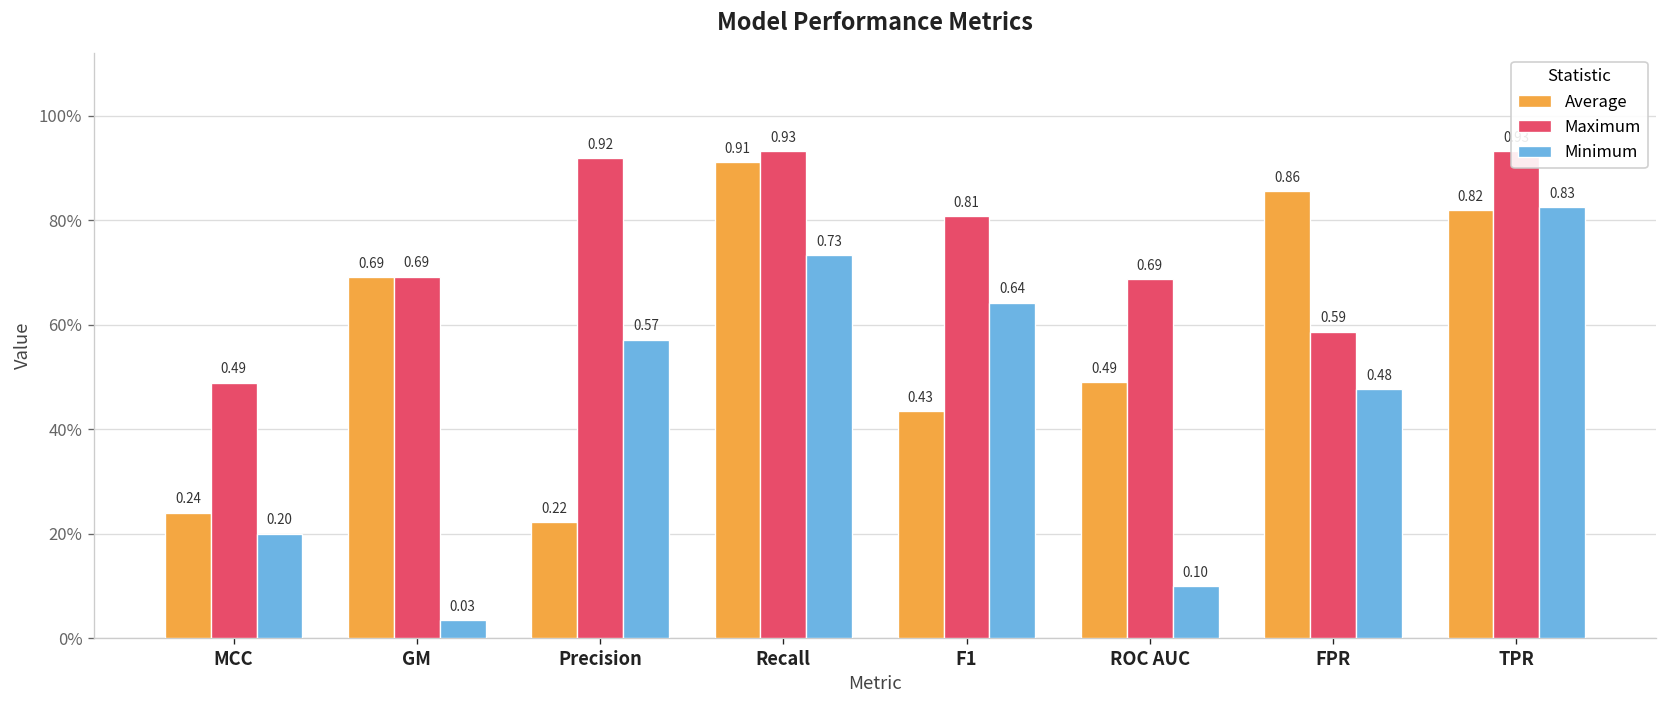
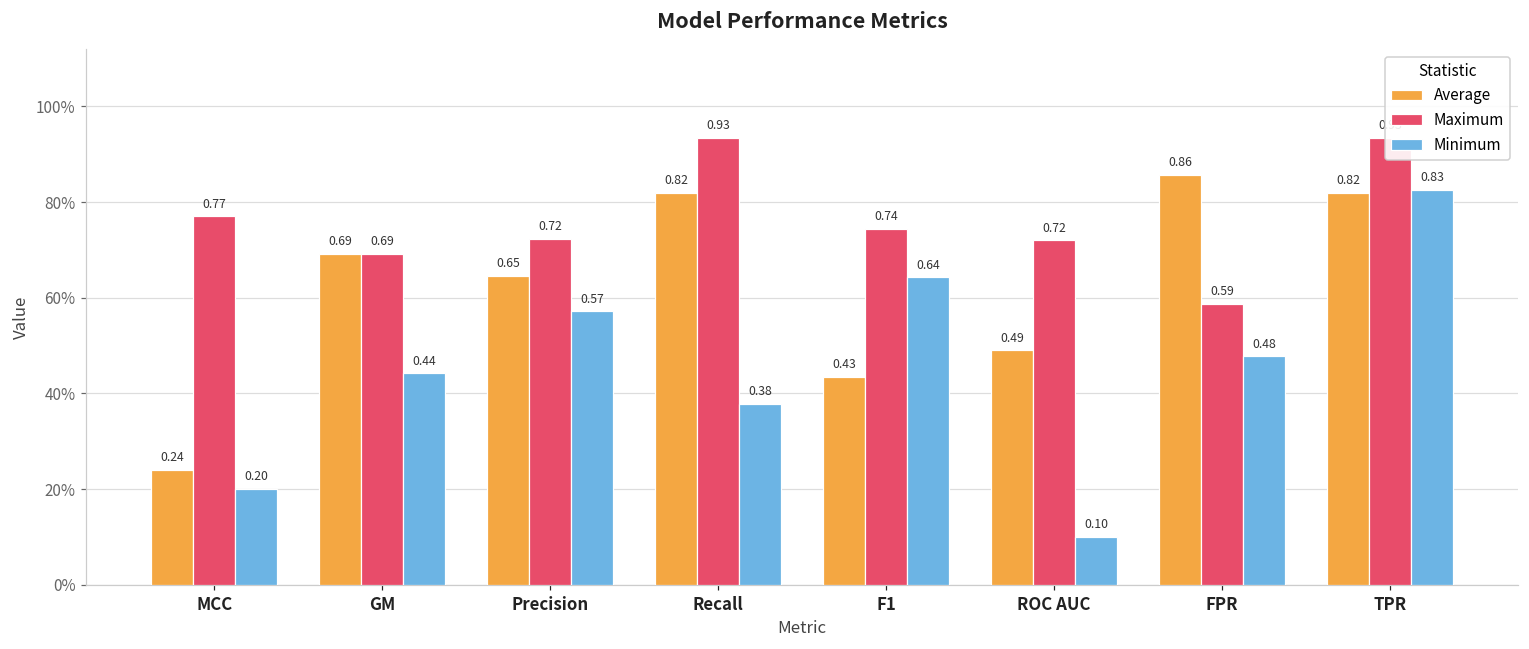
  {
    "Average": {
      "MCC": 0.24,
      "GM": 0.69,
-     "Precision": 0.22,
-     "Recall": 0.91,
+     "Precision": 0.65,
+     "Recall": 0.82,
      "F1": 0.43,
      "ROC AUC": 0.49,
      "FPR": 0.86,
      "TPR": 0.82
    },
    "Maximum": {
-     "MCC": 0.49,
+     "MCC": 0.77,
      "GM": 0.69,
-     "Precision": 0.92,
+     "Precision": 0.72,
      "Recall": 0.93,
-     "F1": 0.81,
-     "ROC AUC": 0.69,
+     "F1": 0.74,
+     "ROC AUC": 0.72,
      "FPR": 0.59
    },
    "Minimum": {
      "MCC": 0.20,
-     "GM": 0.03,
+     "GM": 0.44,
      "Precision": 0.57,
-     "Recall": 0.73,
+     "Recall": 0.38,
      "F1": 0.64,
      "ROC AUC": 0.10,
      "FPR": 0.48,
      "TPR": 0.83
    }
  }
